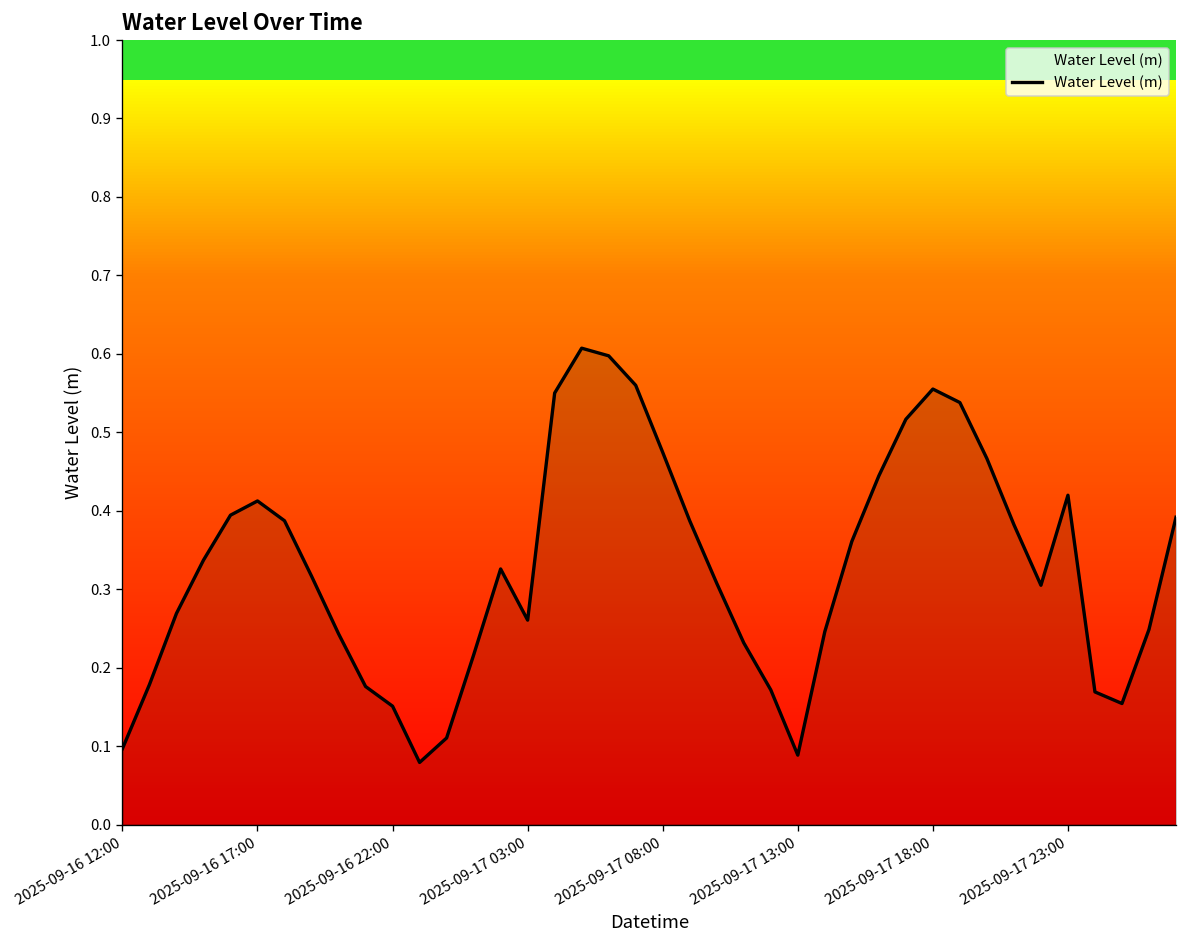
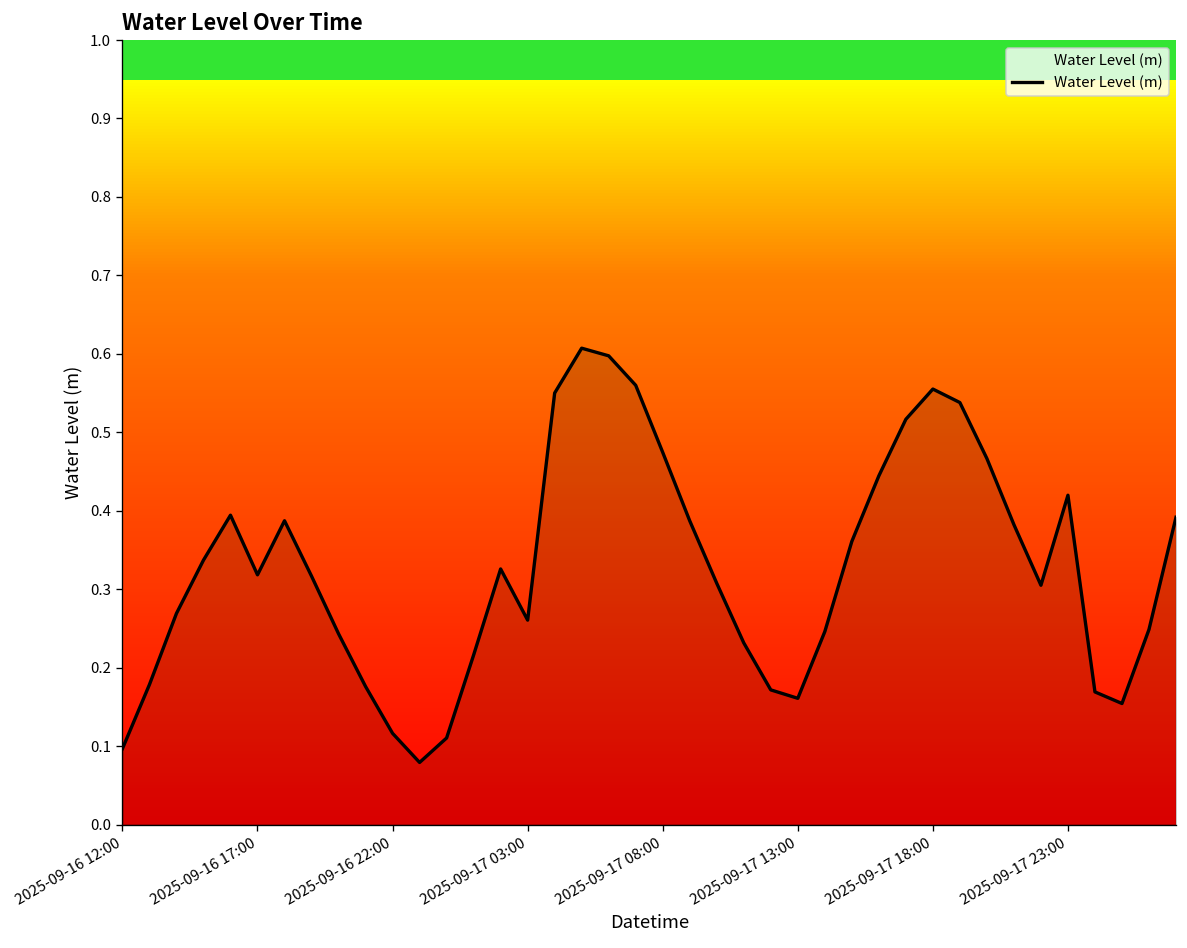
  {
    "2025-09-16 12:00": 0.10,
-   "2025-09-16 17:00": 0.41,
-   "2025-09-16 22:00": 0.15,
+   "2025-09-16 17:00": 0.32,
+   "2025-09-16 22:00": 0.12,
    "2025-09-17 03:00": 0.26,
    "2025-09-17 08:00": 0.47,
-   "2025-09-17 13:00": 0.09,
+   "2025-09-17 13:00": 0.16,
    "2025-09-17 18:00": 0.56,
    "2025-09-17 23:00": 0.42
  }
